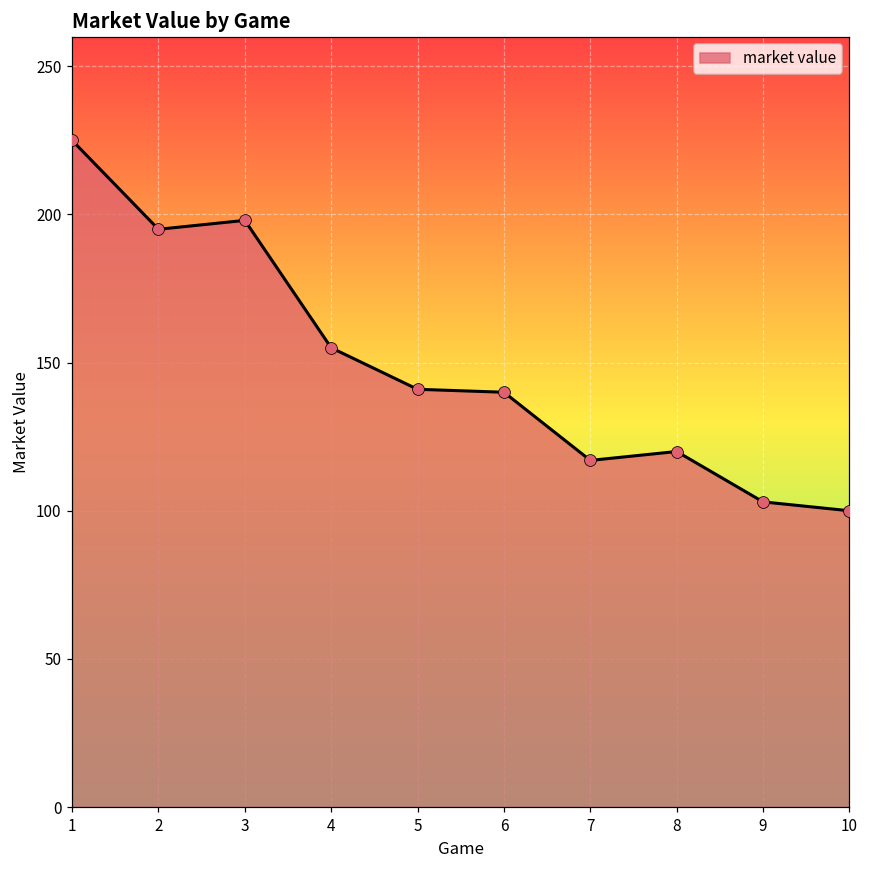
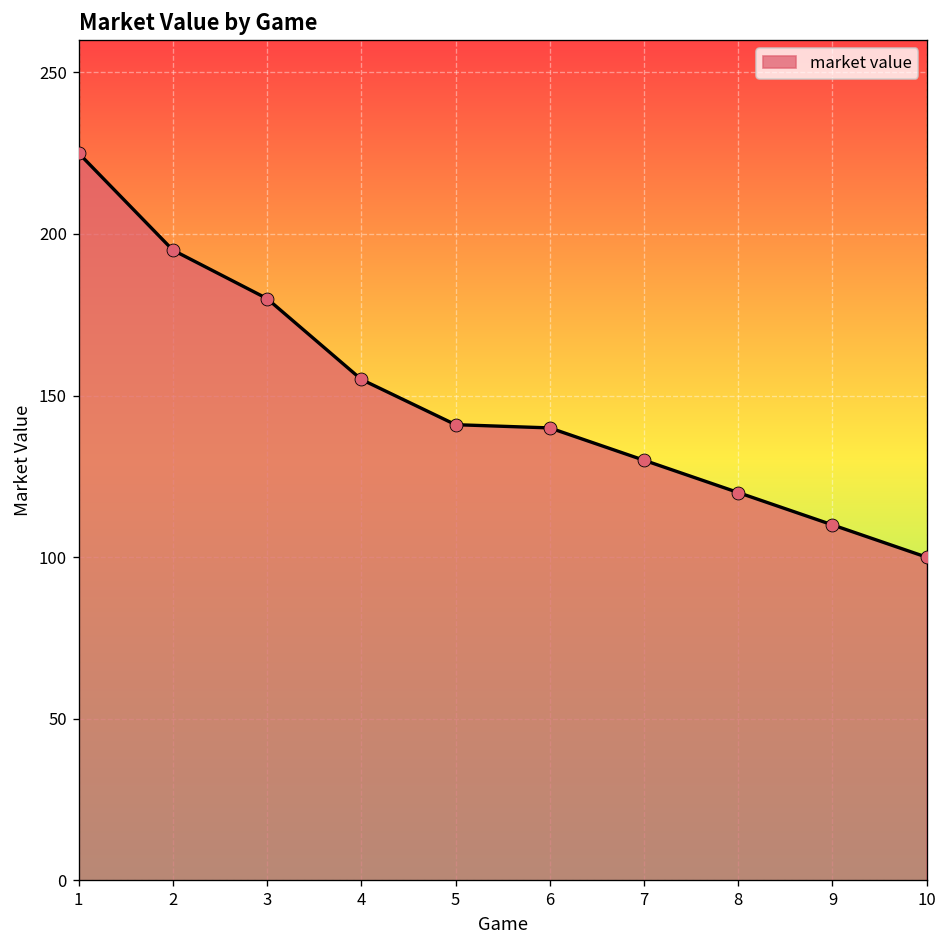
  {
    "1": 225,
    "2": 195,
-   "3": 198,
+   "3": 180,
    "4": 155,
    "5": 141,
    "6": 140,
-   "7": 117,
+   "7": 130,
    "8": 120,
-   "9": 103,
+   "9": 110,
    "10": 100
  }
